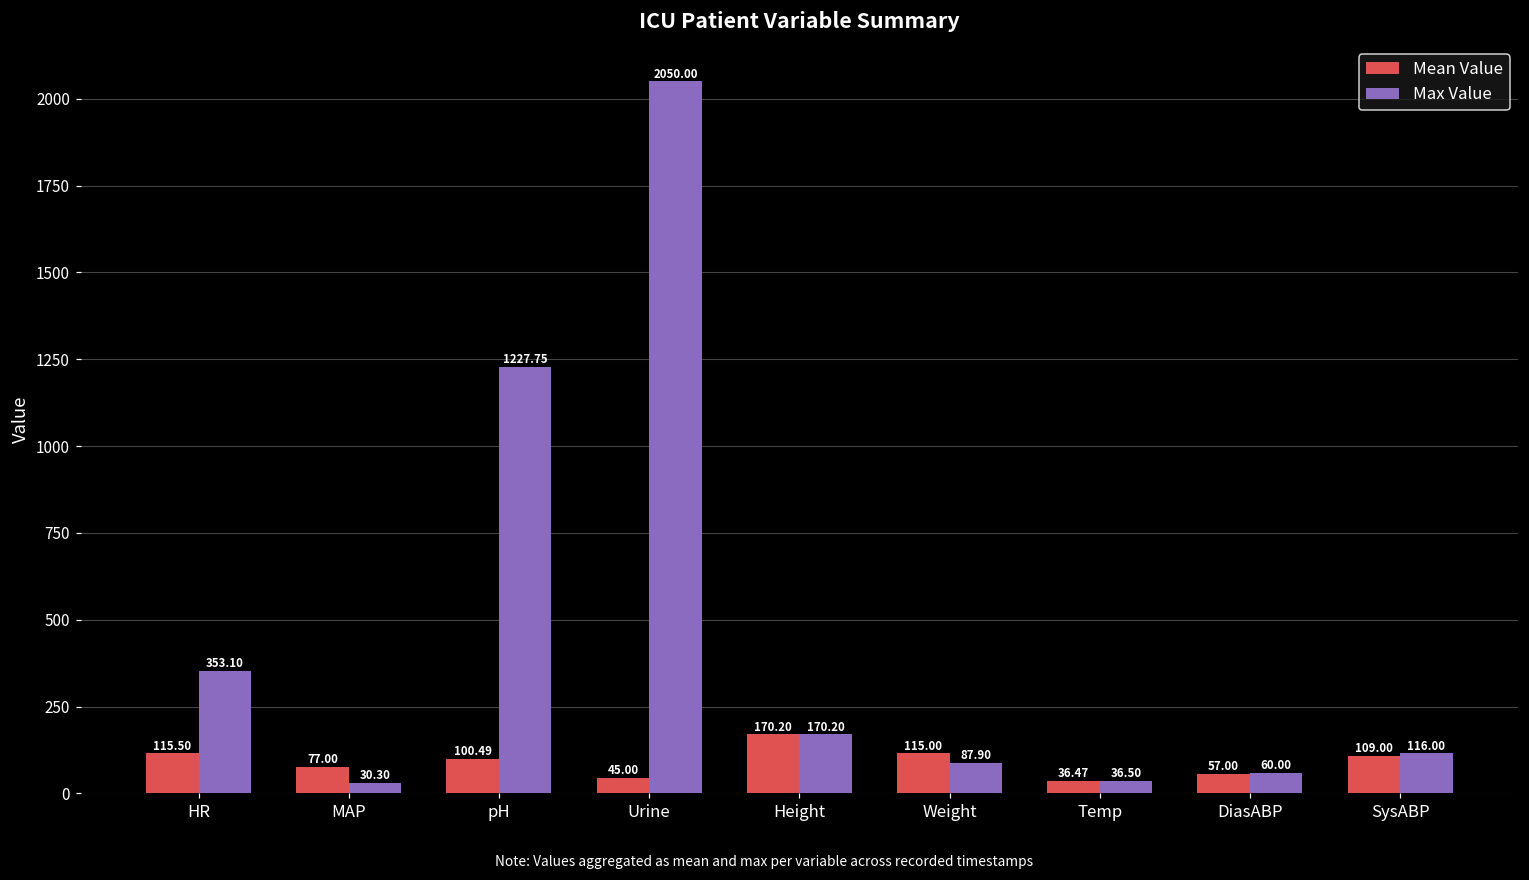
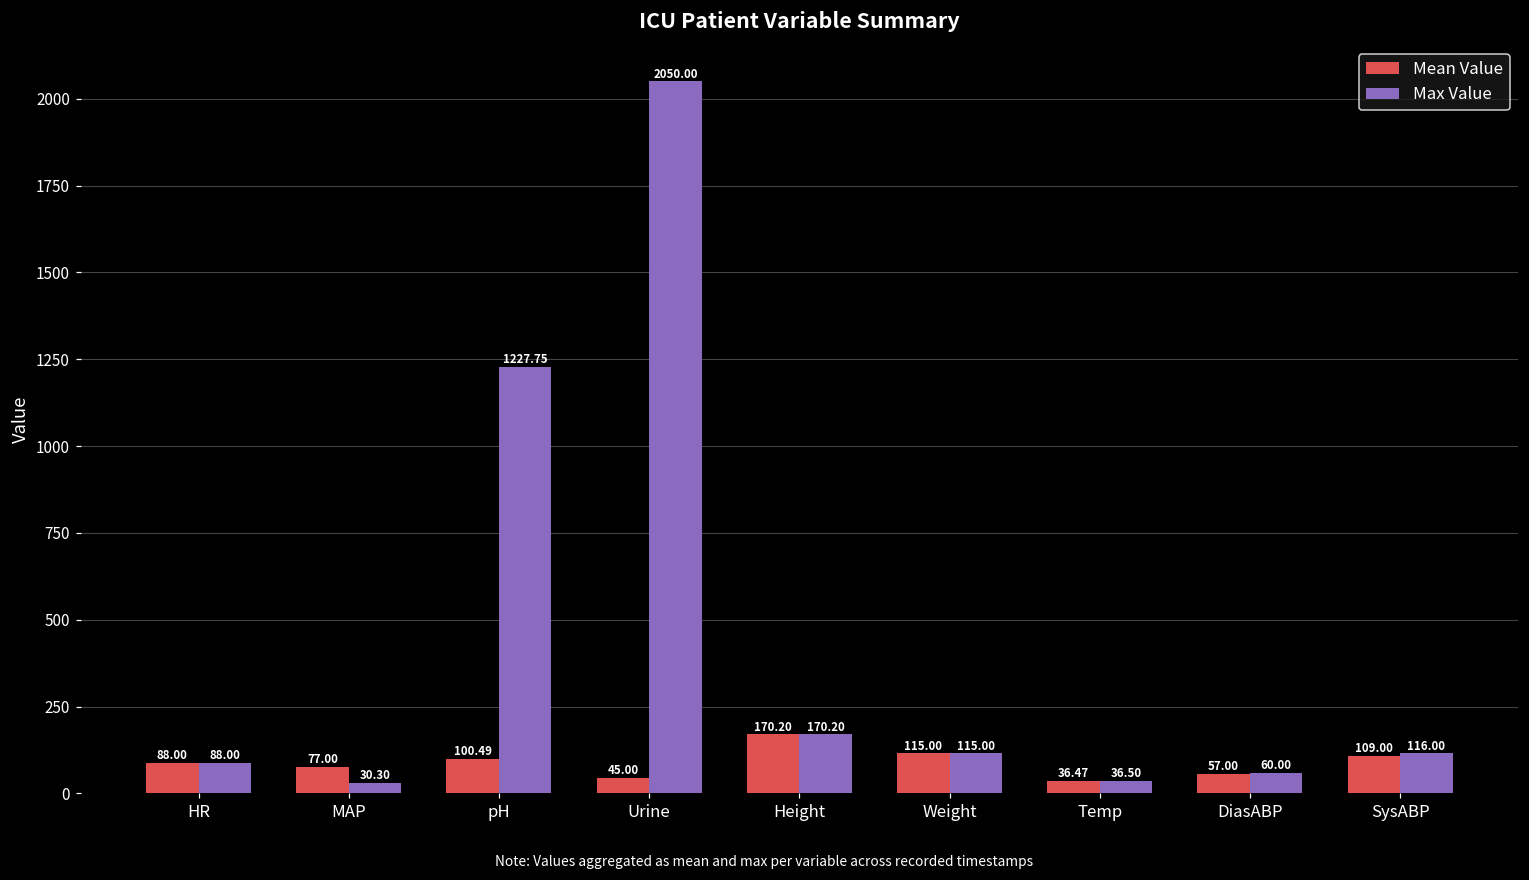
  {
    "Mean Value": {
-     "HR": 115.50,
+     "HR": 88.00,
      "MAP": 77.00,
      "pH": 100.49,
      "Urine": 45.00,
      "Height": 170.20,
      "Weight": 115.00,
      "Temp": 36.47,
      "DiasABP": 57.00,
      "SysABP": 109.00
    },
    "Max Value": {
-     "HR": 353.10,
+     "HR": 88.00,
      "MAP": 30.30,
      "pH": 1227.75,
      "Urine": 2050.00,
      "Height": 170.20,
-     "Weight": 87.90,
+     "Weight": 115.00,
      "Temp": 36.50,
      "DiasABP": 60.00,
      "SysABP": 116.00
    }
  }
